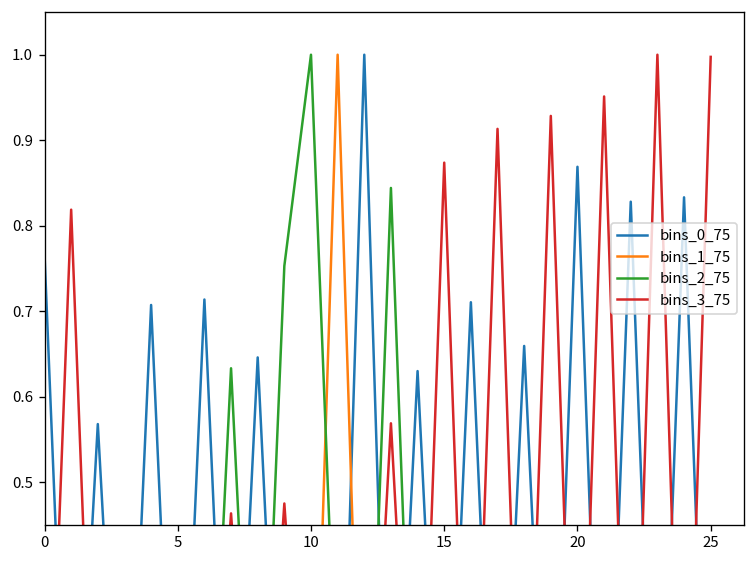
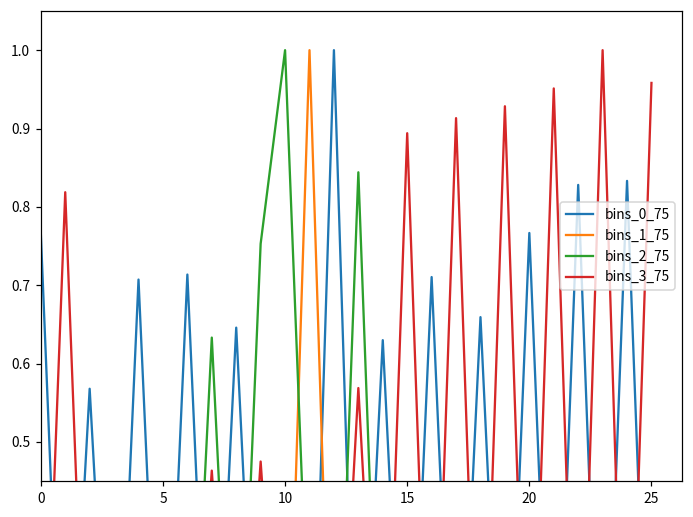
  {
    "bins_0_75": {
      "0": 0.77,
-     "20": 0.87
+     "20": 0.77
    },
    "bins_2_75": {
      "10": 1.00
    },
    "bins_3_75": {
-     "15": 0.87,
-     "25": 1.00
+     "15": 0.89,
+     "25": 0.96
    }
  }
